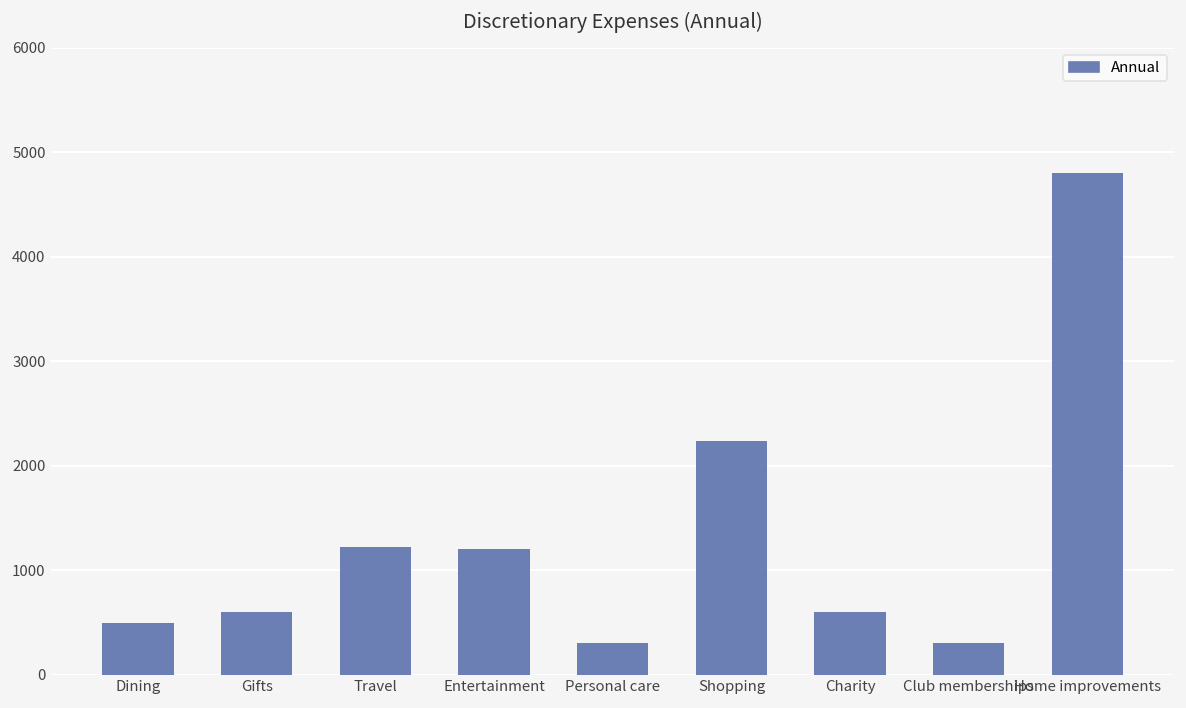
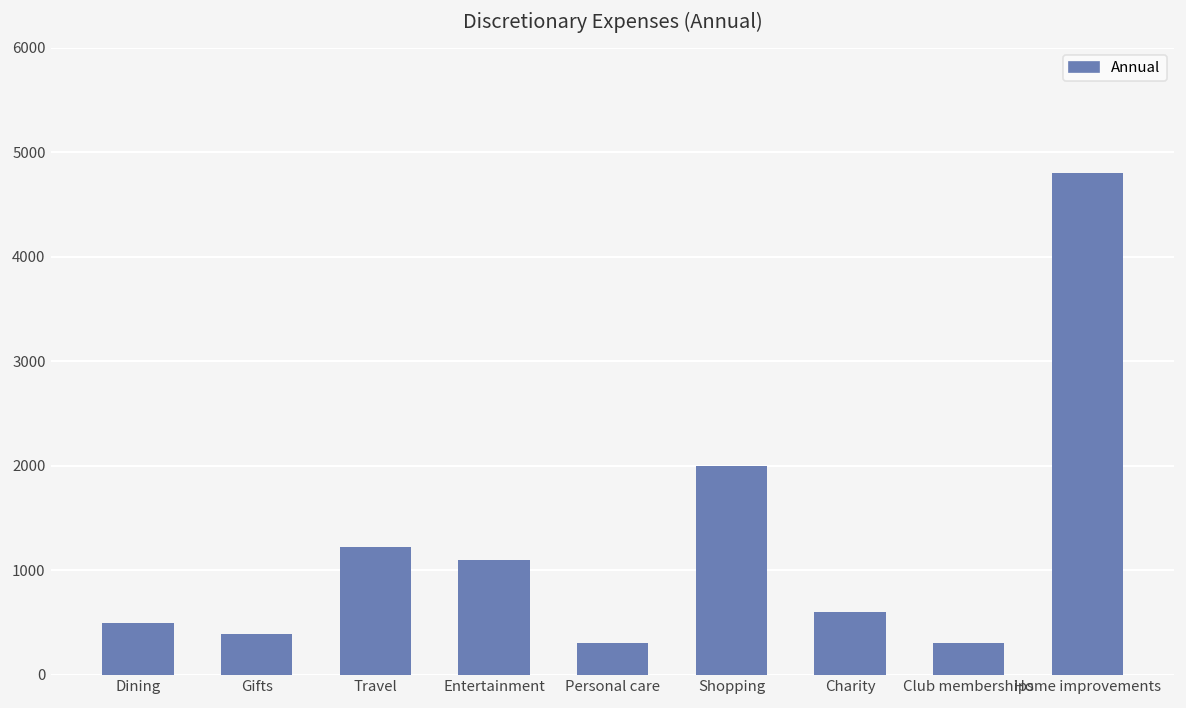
  {
    "Dining": 500,
-   "Gifts": 600,
+   "Gifts": 400,
    "Travel": 1200,
-   "Entertainment": 1200,
+   "Entertainment": 1100,
    "Personal care": 300,
-   "Shopping": 2200,
+   "Shopping": 2000,
    "Charity": 600,
    "Home improvements": 4800
  }
